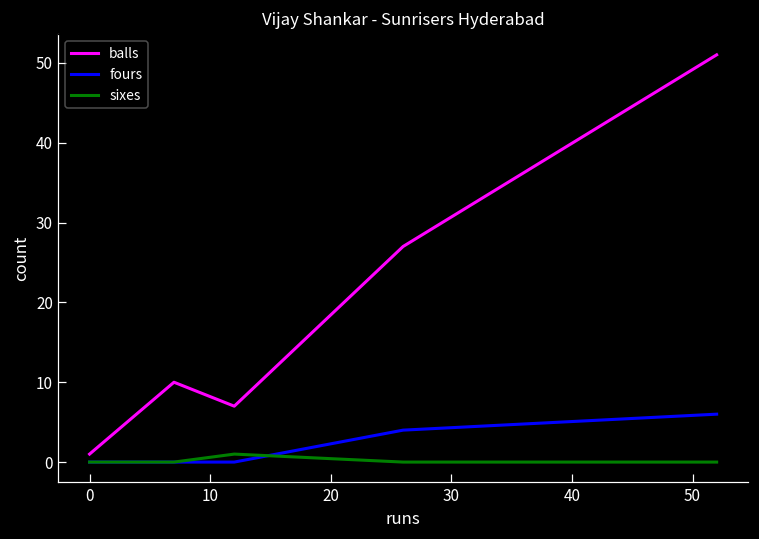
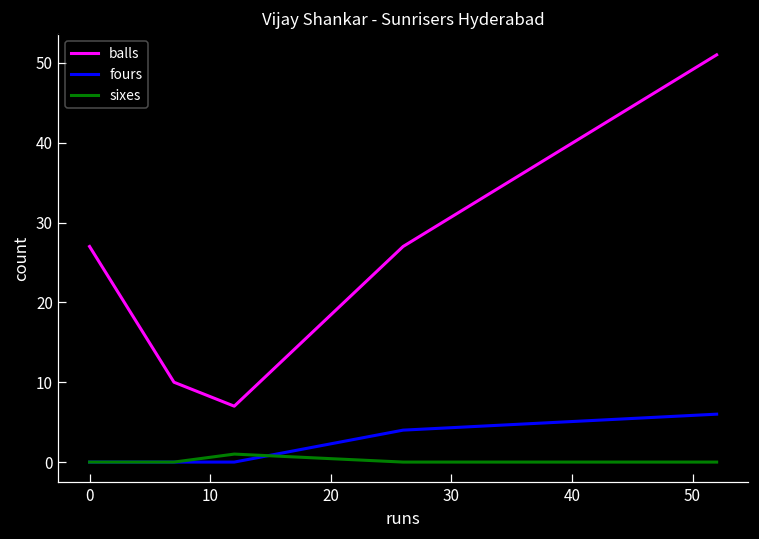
  {
    "balls": {
-     "0": 1
+     "0": 27
    }
  }
